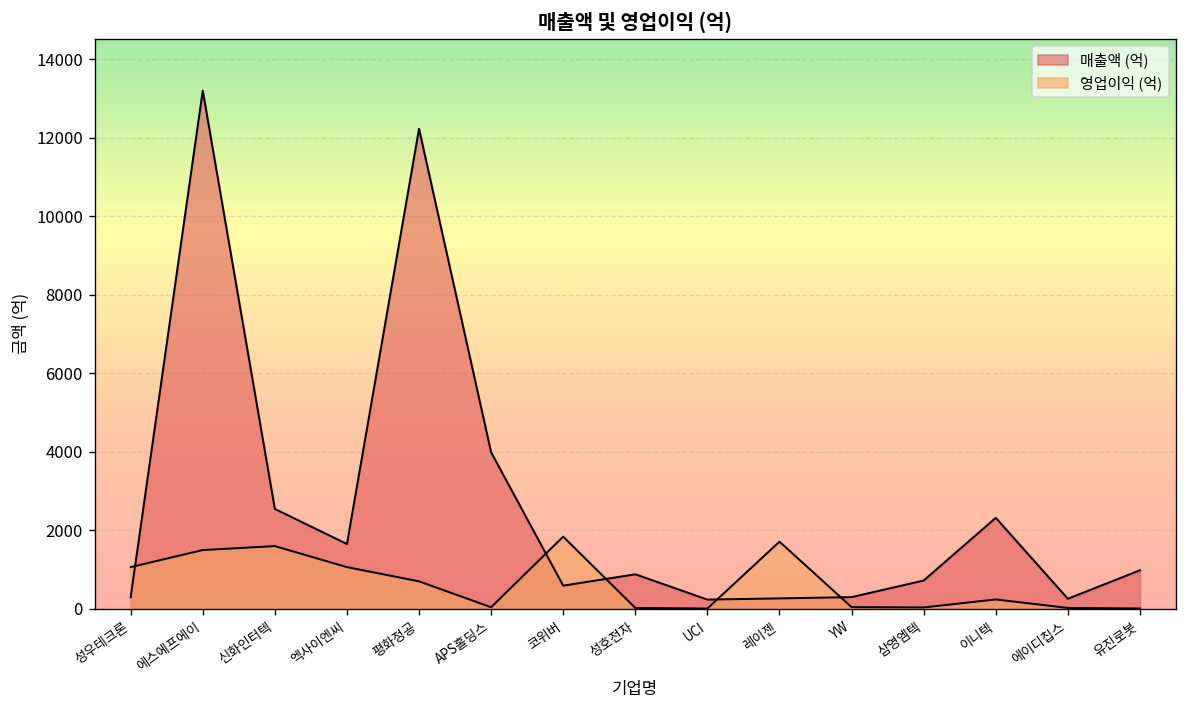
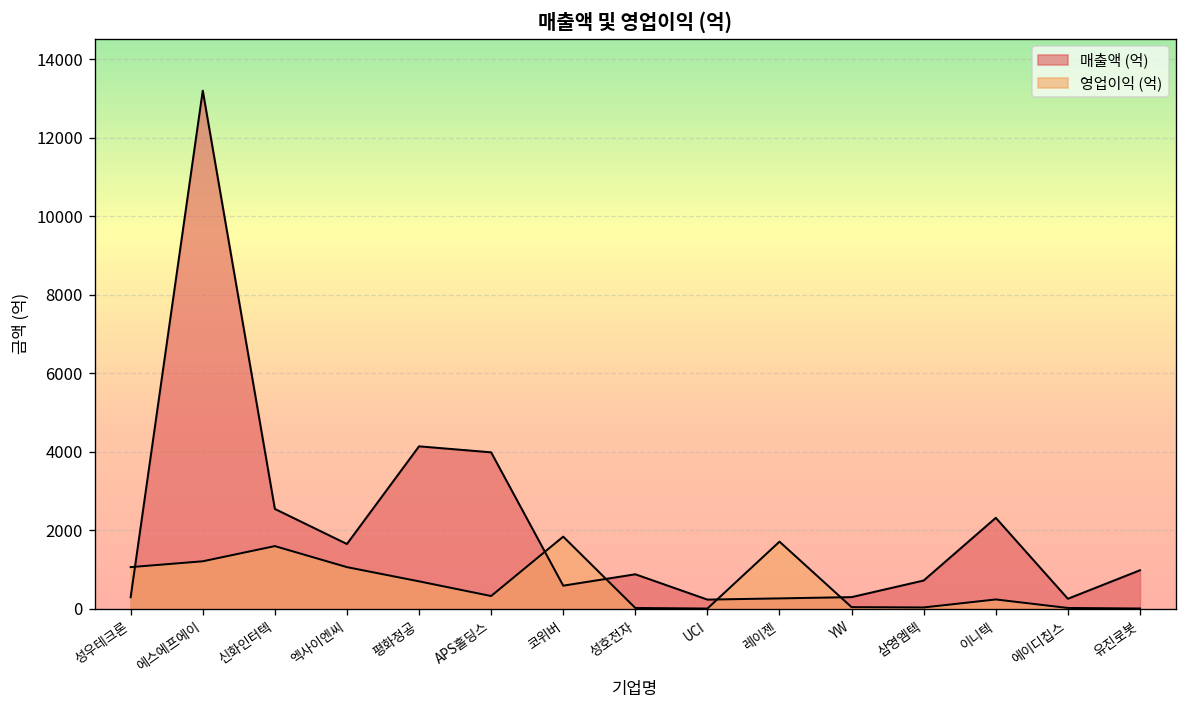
  {
    "매출액 (억)": {
      "성우테크론": 300,
      "에스에프에이": 13200,
      "신화인터텍": 2500,
      "엑사이엔씨": 1600,
-     "평화정공": 12200,
+     "평화정공": 4100,
      "APS홀딩스": 4000,
      "코위버": 600,
      "성호전자": 900,
      "UCI": 200,
      "레이젠": 300,
      "YW": 300,
      "삼영엠텍": 700,
      "이니텍": 2300,
      "에이디칩스": 300,
      "유진로봇": 1000
    },
    "영업이익 (억)": {
      "성우테크론": 1100,
-     "에스에프에이": 1500,
+     "에스에프에이": 1200,
      "신화인터텍": 1600,
      "엑사이엔씨": 1100,
      "평화정공": 700,
-     "APS홀딩스": 0,
+     "APS홀딩스": 300,
      "코위버": 1800,
      "성호전자": 0,
      "UCI": 0,
      "레이젠": 1700,
      "YW": 0,
      "삼영엠텍": 0,
      "이니텍": 200,
      "에이디칩스": 0,
      "유진로봇": 0
    }
  }
